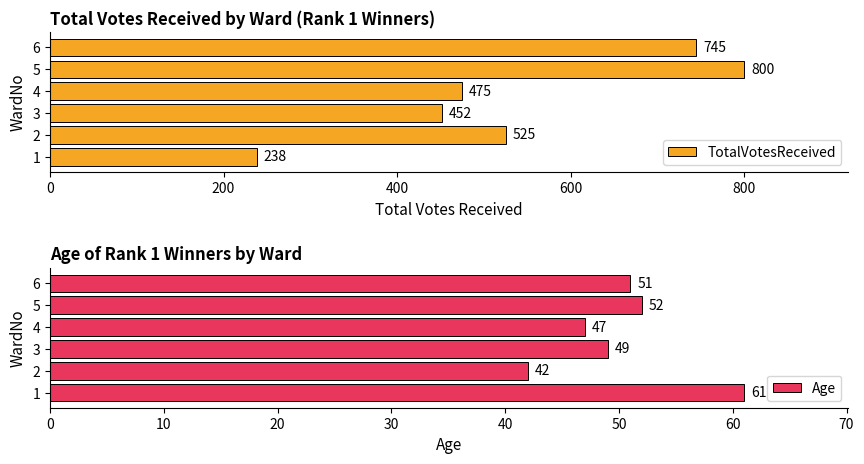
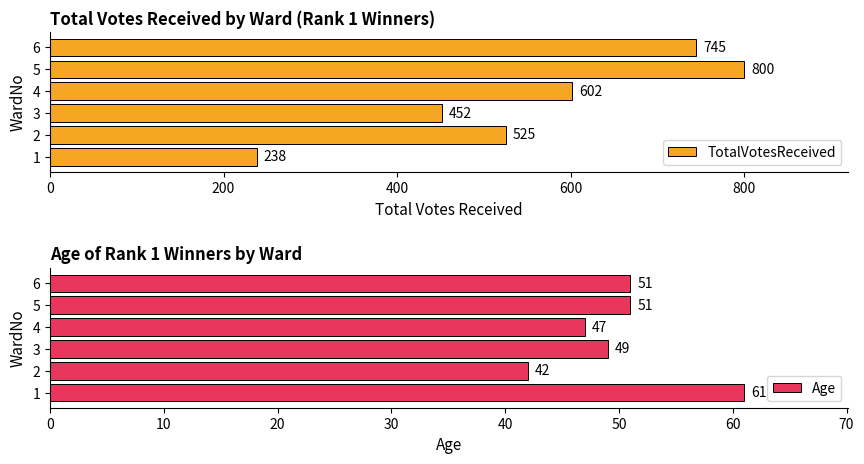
  {
    "Total Votes Received by Ward (Rank 1 Winners)": {
      "6": 745,
      "5": 800,
-     "4": 475,
+     "4": 602,
      "3": 452,
      "2": 525,
      "1": 238
    },
    "Age of Rank 1 Winners by Ward": {
      "6": 51,
-     "5": 52,
+     "5": 51,
      "4": 47,
      "3": 49,
      "2": 42,
      "1": 61
    }
  }
